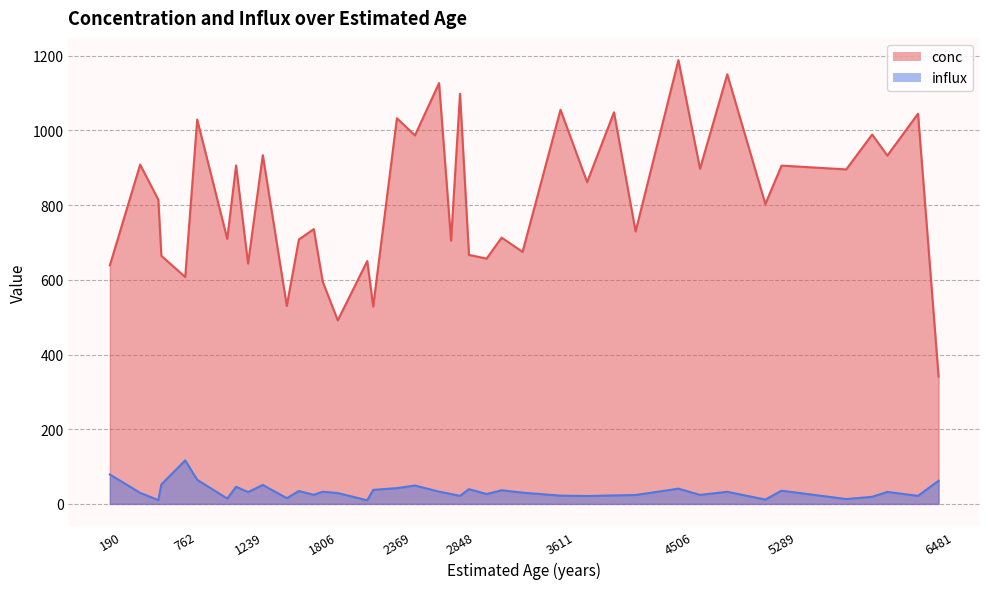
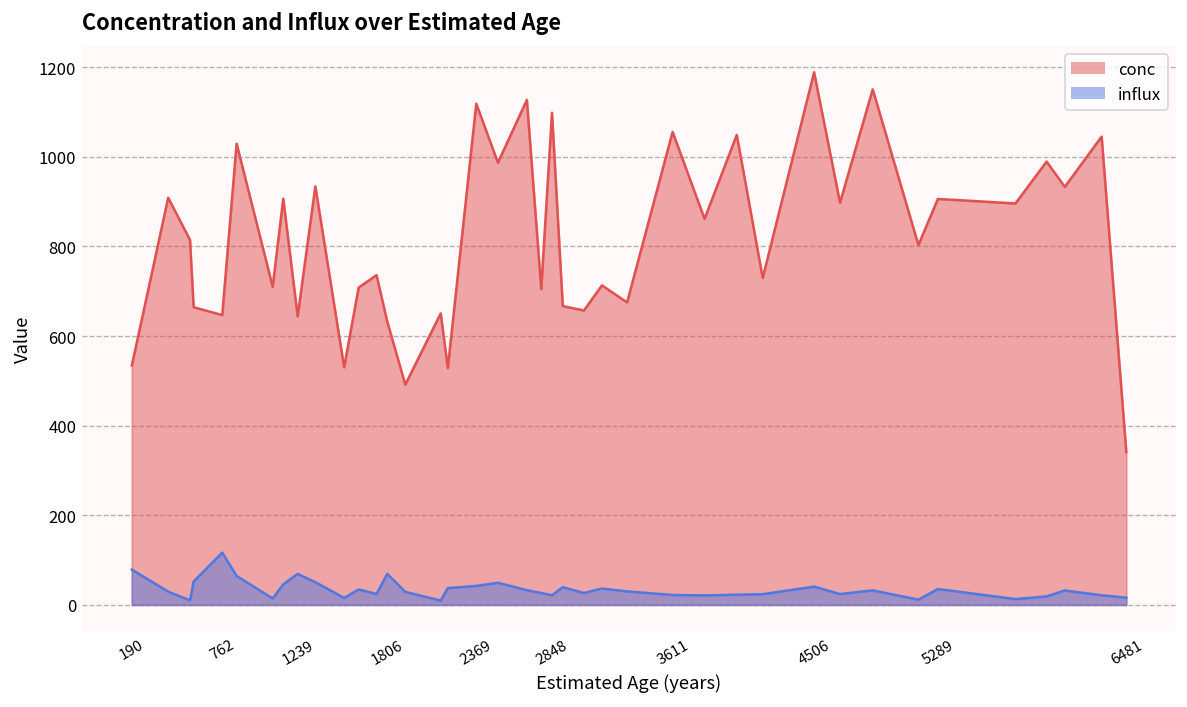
  {
    "conc": {
-     "190": 640,
-     "762": 610,
+     "190": 530,
+     "762": 650,
      "1239": 640,
-     "1806": 600,
-     "2369": 1030,
+     "1806": 630,
+     "2369": 1120,
      "2848": 1100,
      "3611": 1060,
      "4506": 1190,
      "5289": 910,
      "6481": 340
    },
    "influx": {
      "190": 80,
      "762": 120,
-     "1239": 30,
-     "1806": 30,
+     "1239": 70,
+     "1806": 70,
      "2369": 40,
      "2848": 20,
      "3611": 20,
      "4506": 40,
      "5289": 40,
-     "6481": 60
+     "6481": 20
    }
  }
